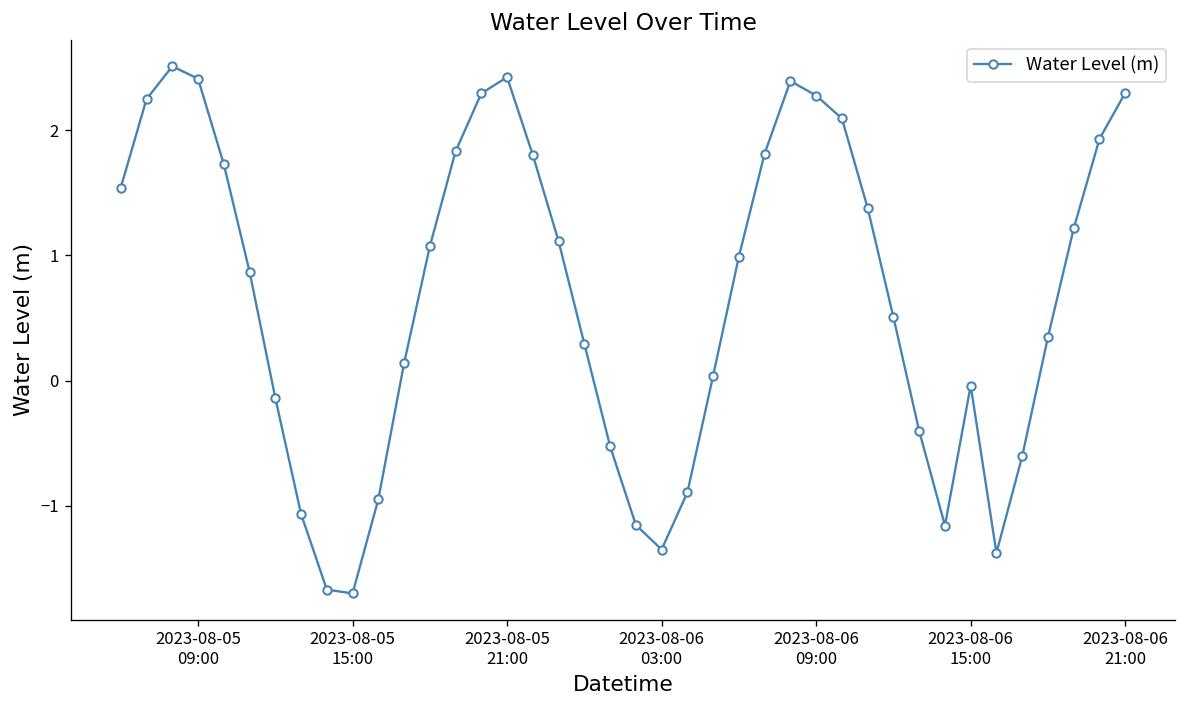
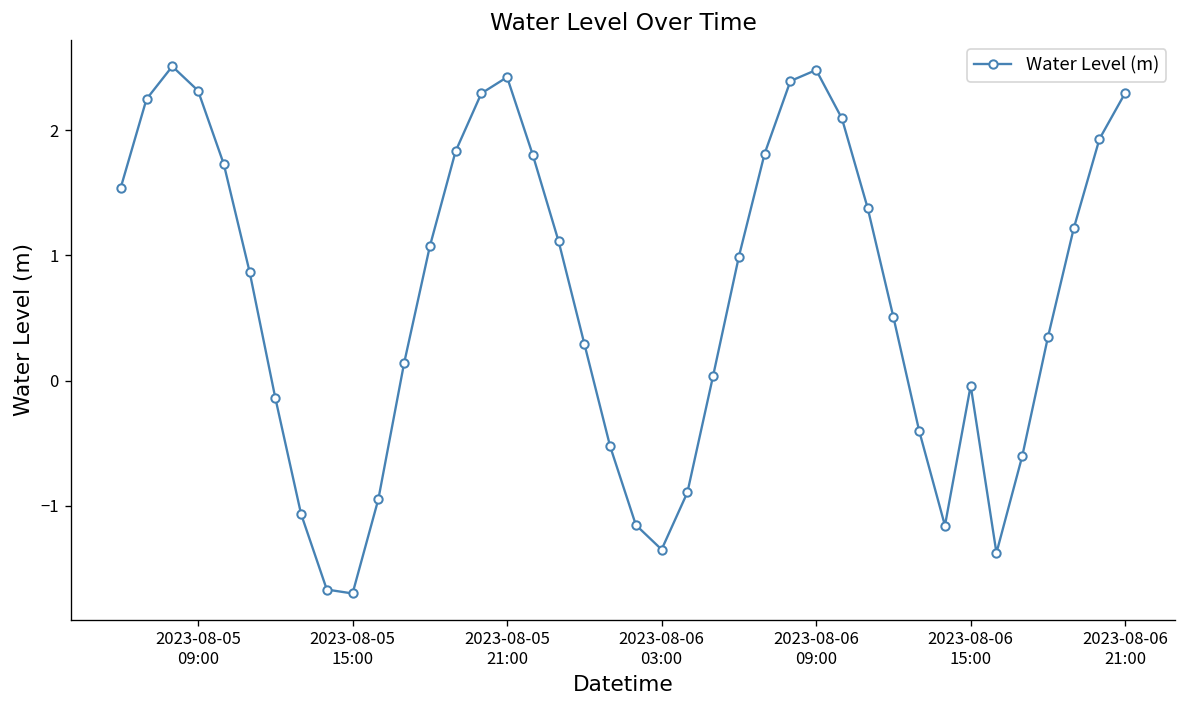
  {
-   "2023-08-05 09:00": 2.41,
+   "2023-08-05 09:00": 2.32,
    "2023-08-05 15:00": -1.70,
    "2023-08-05 21:00": 2.43,
    "2023-08-06 03:00": -1.35,
-   "2023-08-06 09:00": 2.28,
+   "2023-08-06 09:00": 2.48,
    "2023-08-06 15:00": -0.04,
    "2023-08-06 21:00": 2.30
  }
